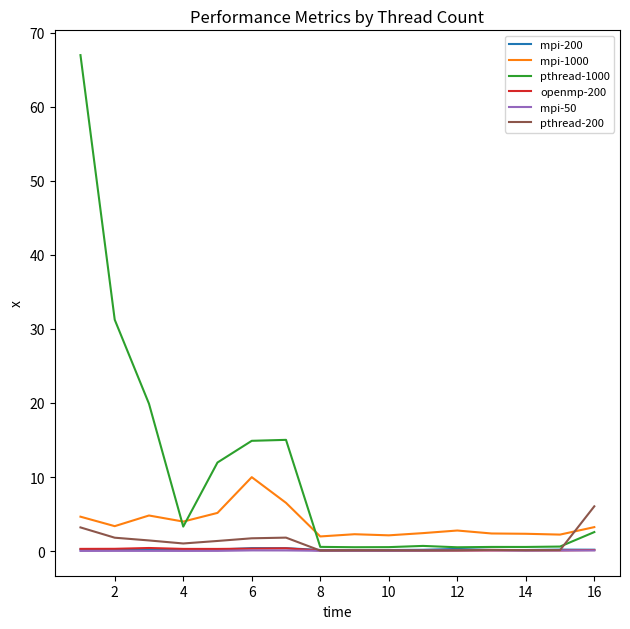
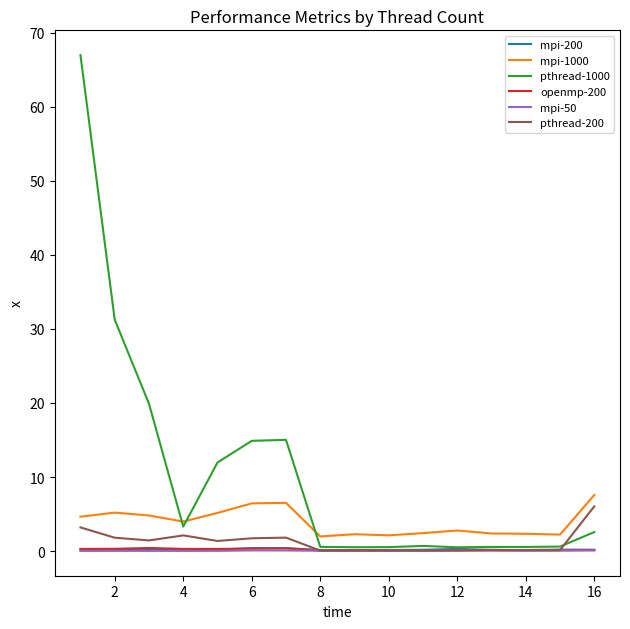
  {
    "mpi-1000": {
-     "2": 3,
+     "2": 5,
      "4": 4,
-     "6": 10,
+     "6": 6,
      "8": 2,
      "10": 2,
      "12": 3,
      "14": 2,
-     "16": 3
+     "16": 8
    },
    "pthread-1000": {
      "2": 31,
      "4": 3,
      "6": 15,
      "8": 1,
      "10": 1,
      "14": 1,
      "16": 3
    },
    "pthread-200": {
      "2": 2,
-     "4": 1,
+     "4": 2,
      "6": 2,
      "16": 6
    }
  }
